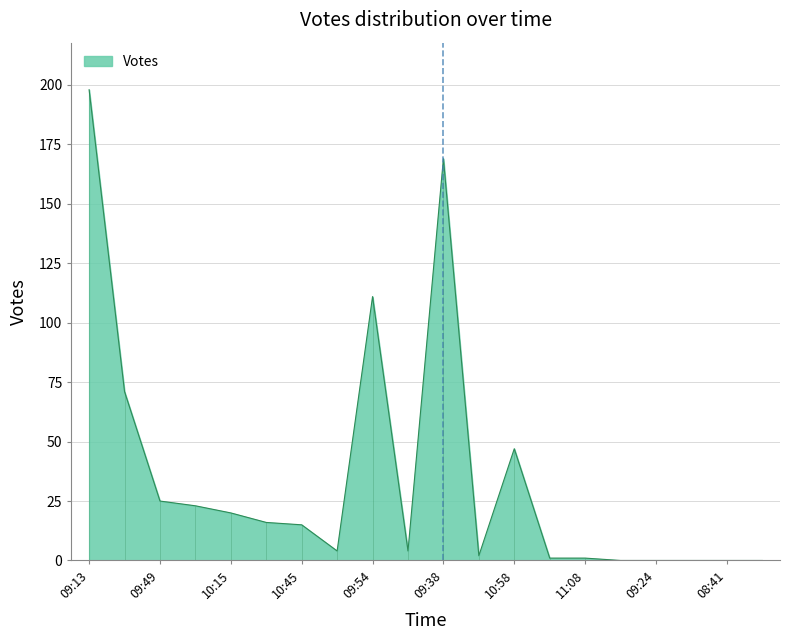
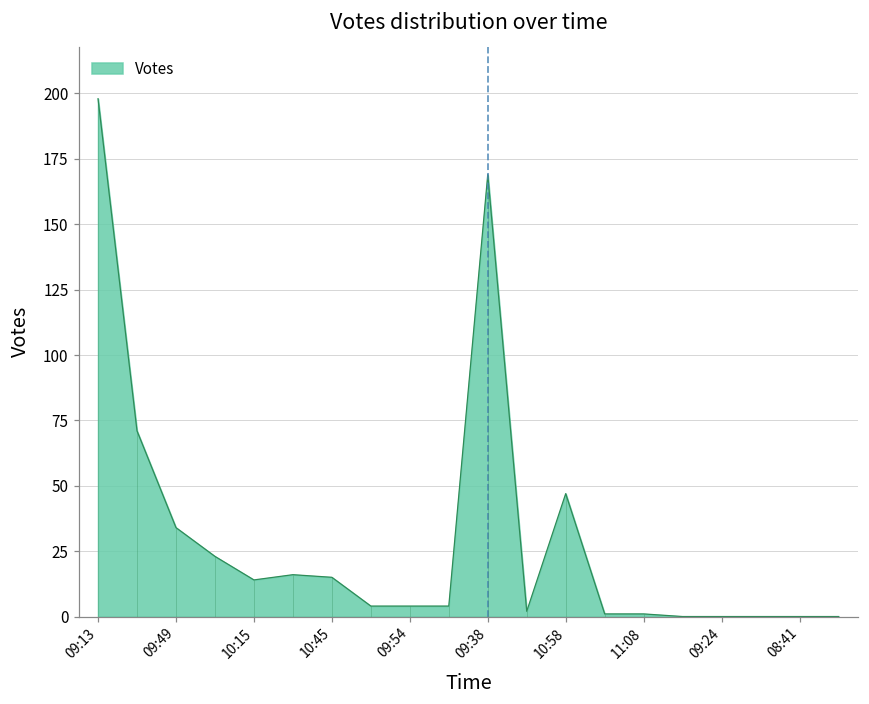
  {
    "09:13": 198,
-   "09:49": 25,
-   "10:15": 20,
+   "09:49": 34,
+   "10:15": 14,
    "10:45": 15,
-   "09:54": 111,
+   "09:54": 4,
    "09:38": 169,
    "10:58": 47,
    "11:08": 1,
    "09:24": 0,
    "08:41": 0
  }
